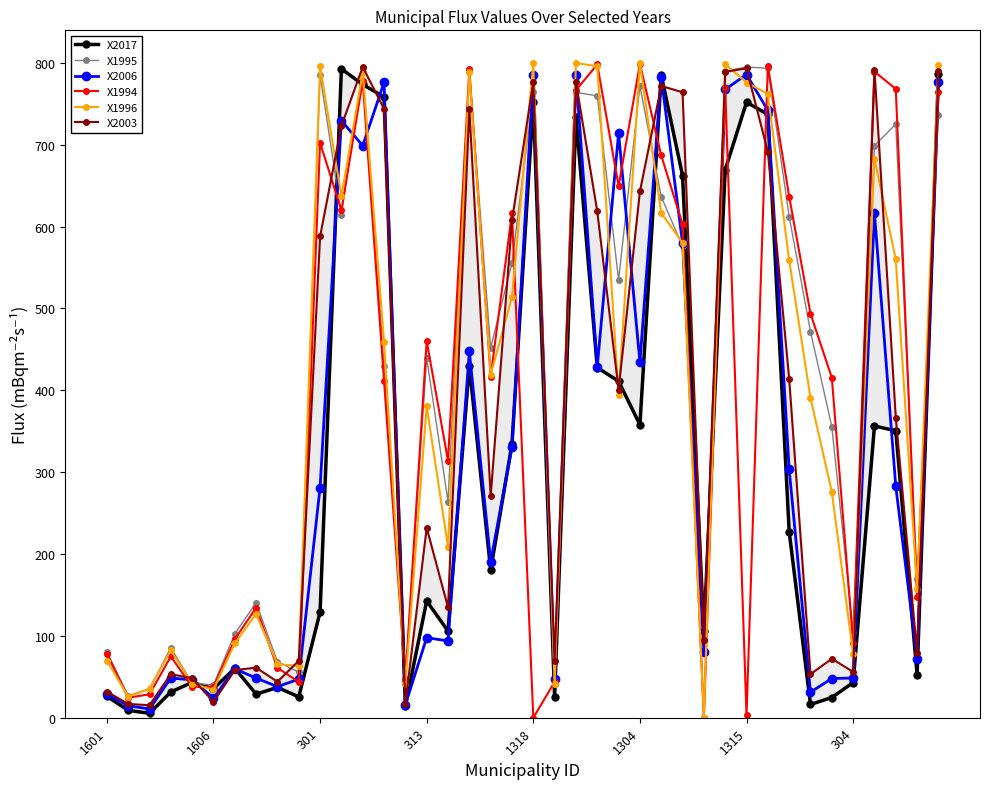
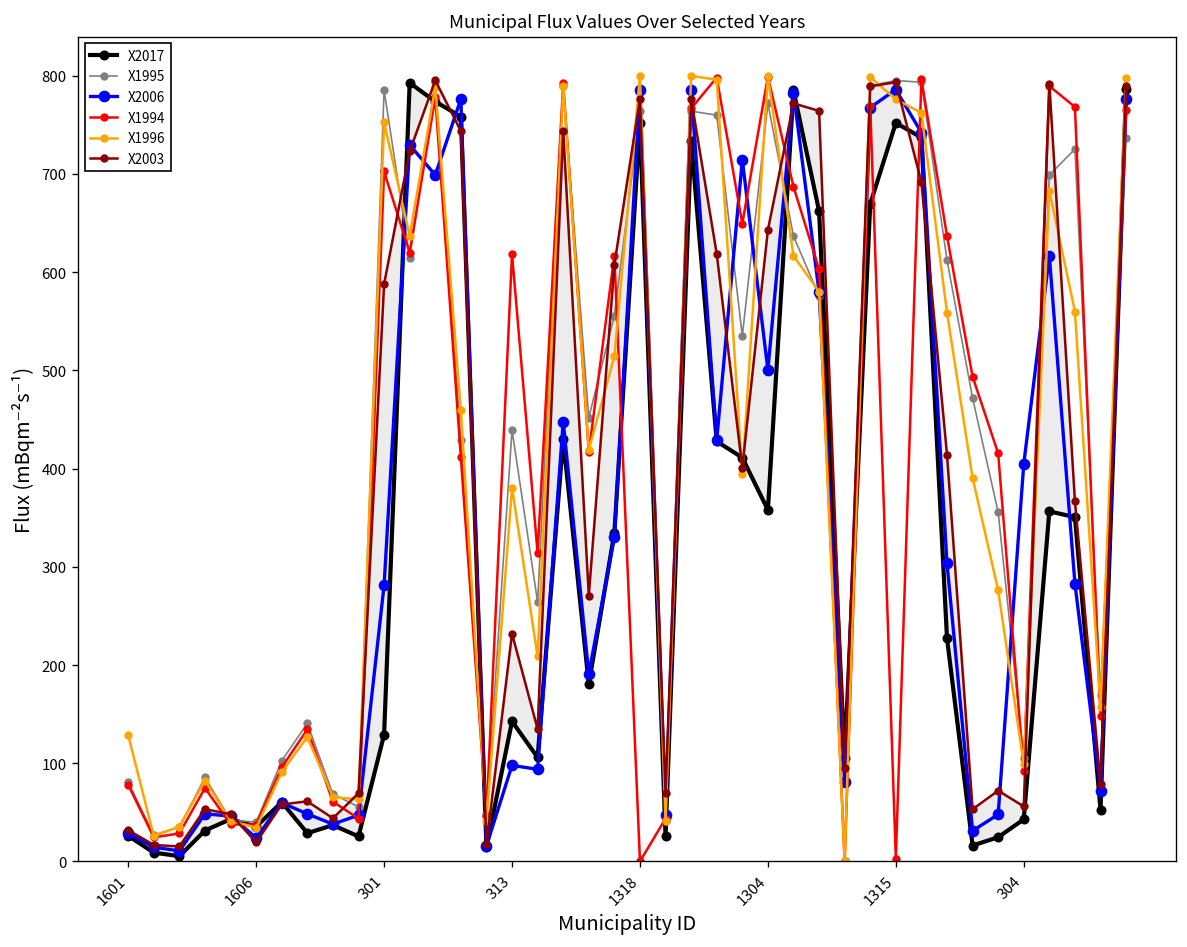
  {
    "X2017": {
      "301": 130,
      "313": 140,
      "1318": 750,
      "1304": 360,
      "1315": 750,
      "304": 40
    },
    "X2006": {
      "1606": 20,
      "301": 280,
      "313": 100,
      "1318": 790,
-     "1304": 430,
+     "1304": 500,
      "1315": 790,
-     "304": 50
+     "304": 400
    },
    "X1994": {
      "301": 700,
-     "313": 460,
+     "313": 620,
      "1318": 0,
      "1315": 0,
      "304": 90
    },
    "X1996": {
-     "1601": 70,
-     "301": 800,
+     "1601": 130,
+     "301": 750,
      "313": 380,
      "1318": 800,
      "1315": 780,
-     "304": 80
+     "304": 100
    },
    "X2003": {
      "1606": 20
    }
  }
